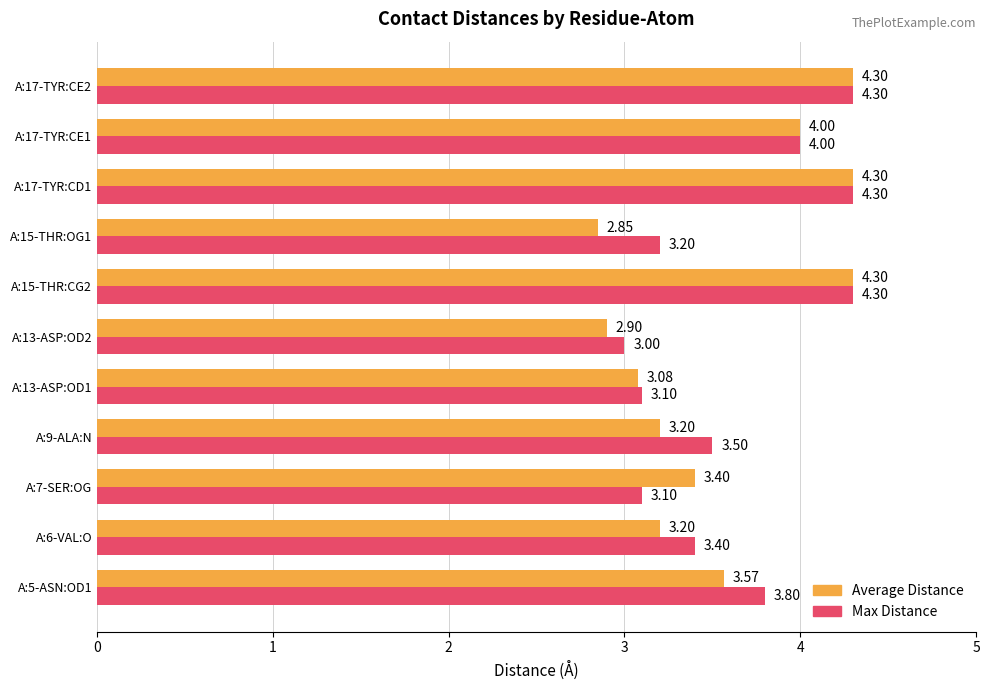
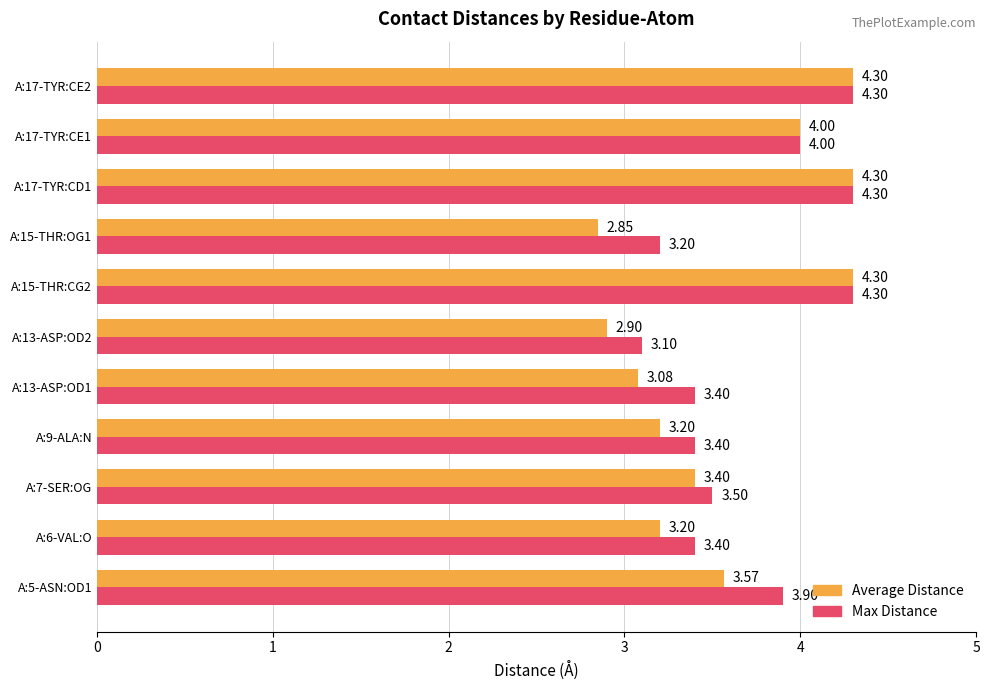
  {
    "Average Distance": {
      "A:17-TYR:CE2": 4.30,
      "A:17-TYR:CE1": 4.00,
      "A:17-TYR:CD1": 4.30,
      "A:15-THR:OG1": 2.85,
      "A:15-THR:CG2": 4.30,
      "A:13-ASP:OD2": 2.90,
      "A:13-ASP:OD1": 3.08,
      "A:9-ALA:N": 3.20,
      "A:7-SER:OG": 3.40,
      "A:6-VAL:O": 3.20,
      "A:5-ASN:OD1": 3.57
    },
    "Max Distance": {
      "A:17-TYR:CE2": 4.30,
      "A:17-TYR:CE1": 4.00,
      "A:17-TYR:CD1": 4.30,
      "A:15-THR:OG1": 3.20,
      "A:15-THR:CG2": 4.30,
-     "A:13-ASP:OD2": 3.00,
-     "A:13-ASP:OD1": 3.10,
-     "A:9-ALA:N": 3.50,
-     "A:7-SER:OG": 3.10,
+     "A:13-ASP:OD2": 3.10,
+     "A:13-ASP:OD1": 3.40,
+     "A:9-ALA:N": 3.40,
+     "A:7-SER:OG": 3.50,
      "A:6-VAL:O": 3.40,
-     "A:5-ASN:OD1": 3.80
+     "A:5-ASN:OD1": 3.90
    }
  }
